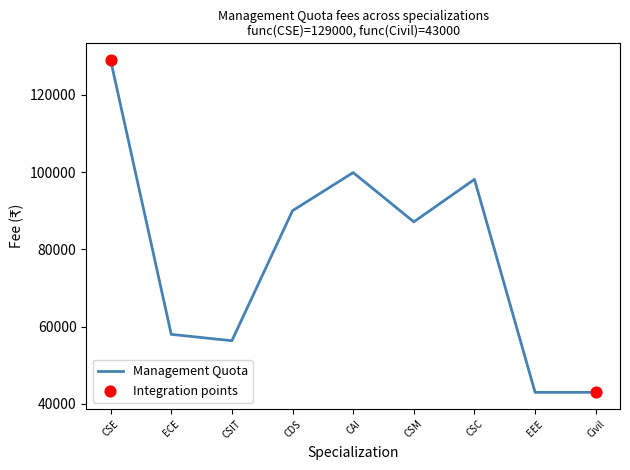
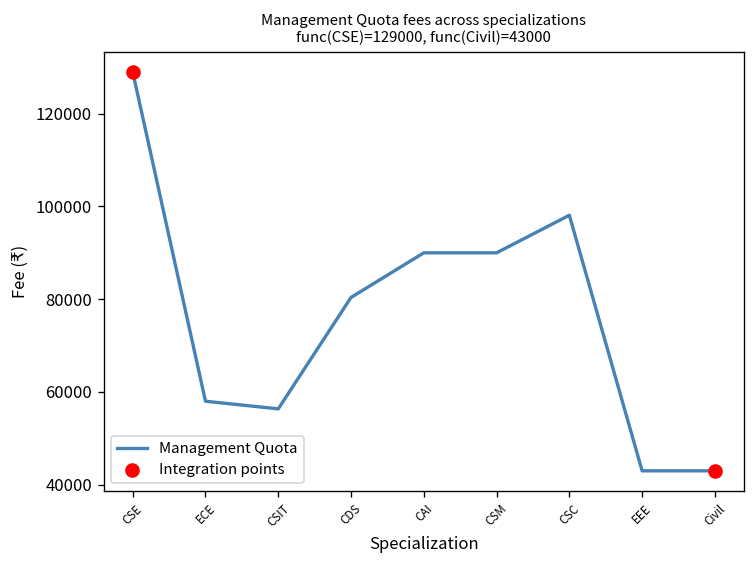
  {
    "Management Quota": {
      "ECE": 58000,
      "CSIT": 56000,
-     "CDS": 90000,
-     "CAI": 100000,
-     "CSM": 87000,
+     "CDS": 80000,
+     "CAI": 90000,
+     "CSM": 90000,
      "CSC": 98000,
      "EEE": 43000
    }
  }
